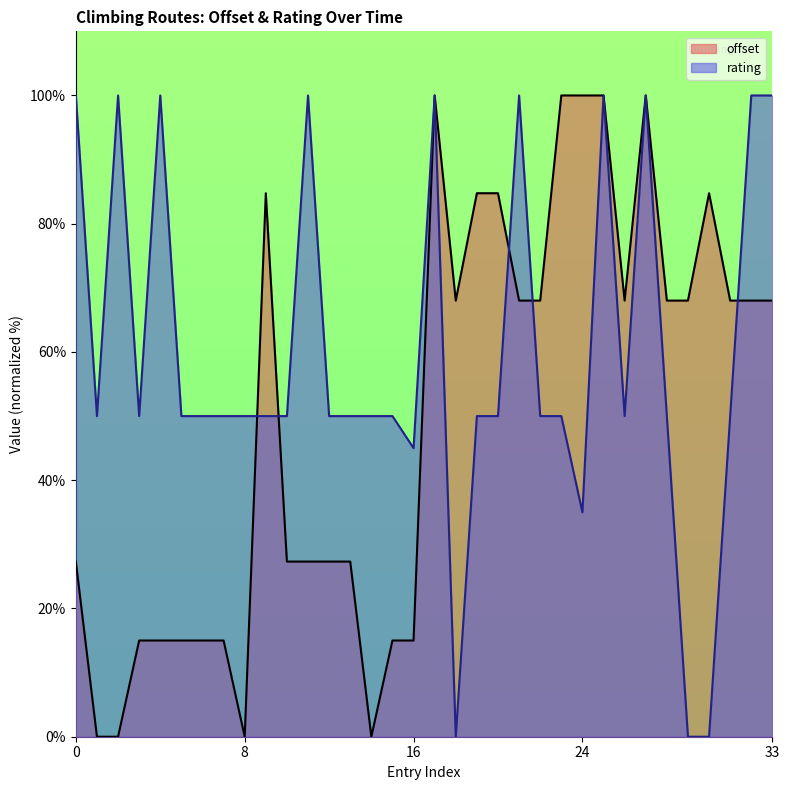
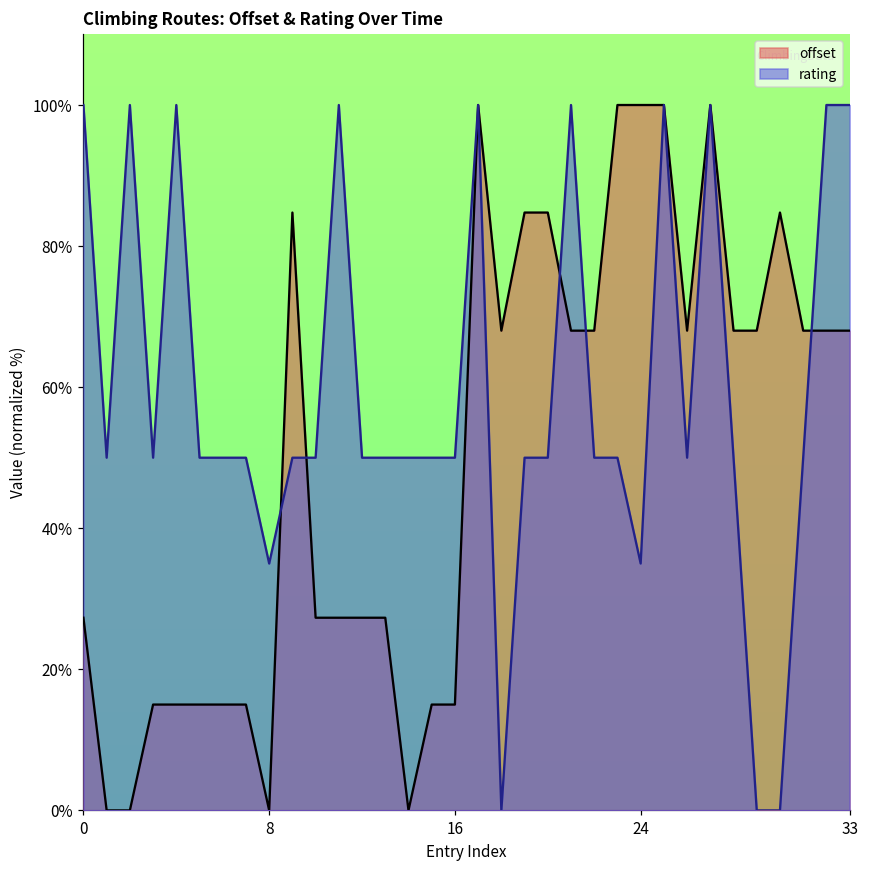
  {
    "offset": {
      "0": "27%",
      "8": "0%",
      "16": "15%",
      "24": "100%",
      "33": "68%"
    },
    "rating": {
      "0": "100%",
-     "8": "50%",
-     "16": "45%",
+     "8": "35%",
+     "16": "50%",
      "24": "35%",
      "33": "100%"
    }
  }
